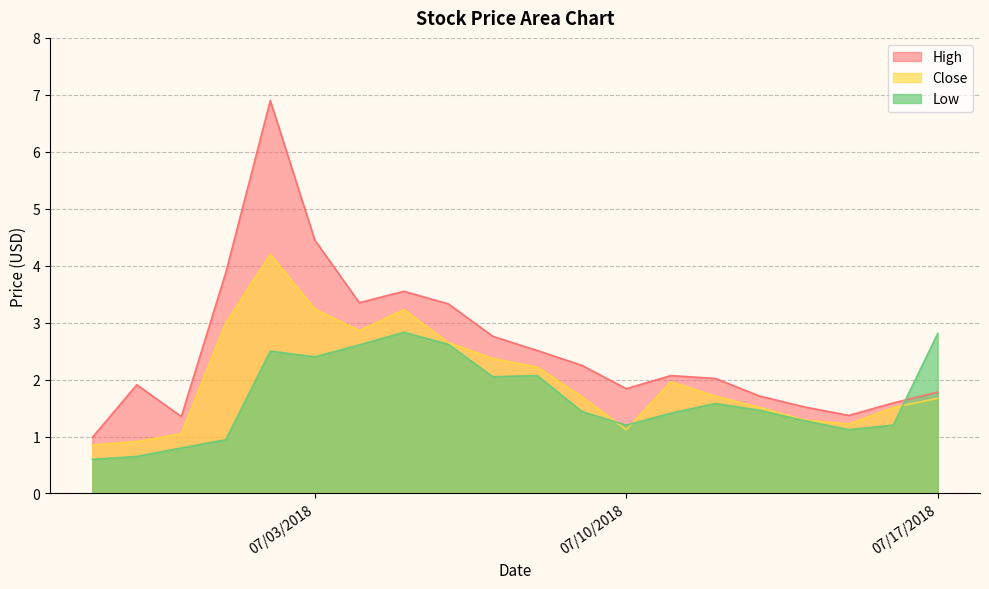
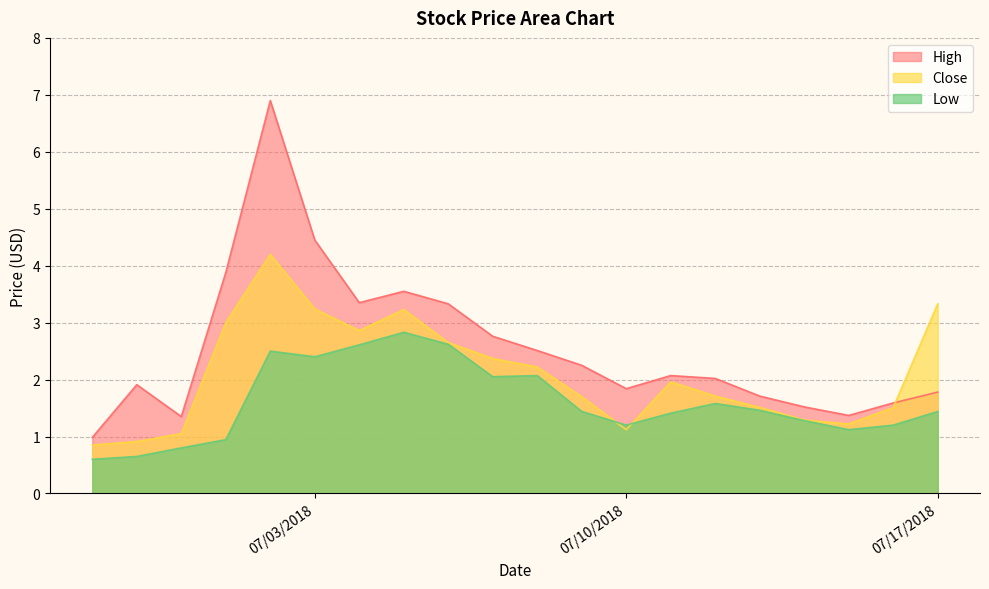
  {
    "High": {
      "07/03/2018": 4.5,
      "07/10/2018": 1.8,
      "07/17/2018": 1.8
    },
    "Close": {
      "07/03/2018": 3.2,
      "07/10/2018": 1.1,
-     "07/17/2018": 1.7
+     "07/17/2018": 3.3
    },
    "Low": {
      "07/03/2018": 2.4,
      "07/10/2018": 1.2,
-     "07/17/2018": 2.8
+     "07/17/2018": 1.4
    }
  }
